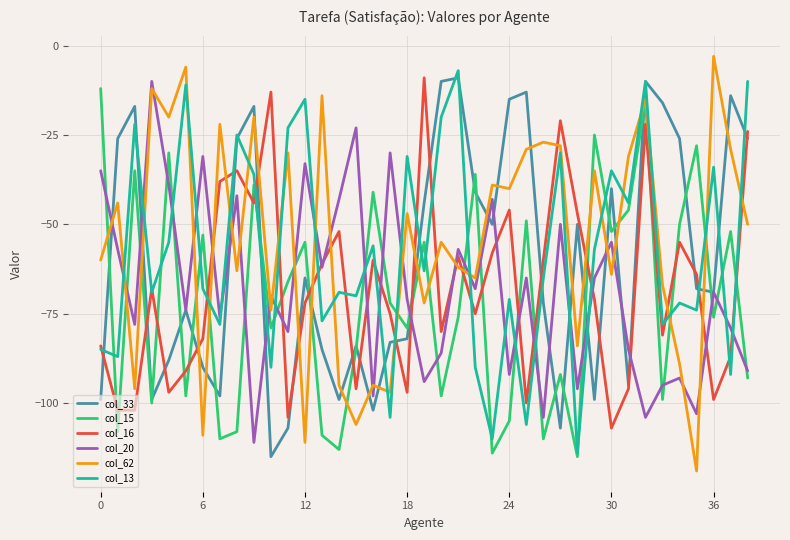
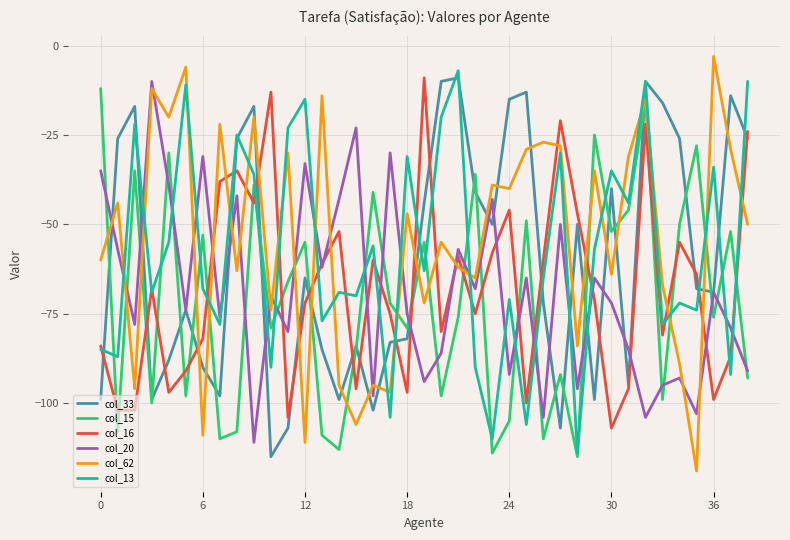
  {
    "col_33": {
      "6": -90,
      "12": -65,
      "18": -82,
      "24": -15,
      "30": -40
    },
    "col_16": {
      "0": -84,
      "6": -82,
      "12": -72,
      "18": -97,
      "24": -46,
      "30": -107,
      "36": -99
    },
    "col_20": {
      "0": -35,
      "6": -31,
      "12": -33,
-     "18": -71,
+     "18": -75,
      "24": -92,
-     "30": -55
+     "30": -72
    },
    "col_62": {
      "0": -60,
      "6": -109,
      "12": -111,
      "18": -47,
      "24": -40,
      "30": -64,
      "36": -3
    }
  }
